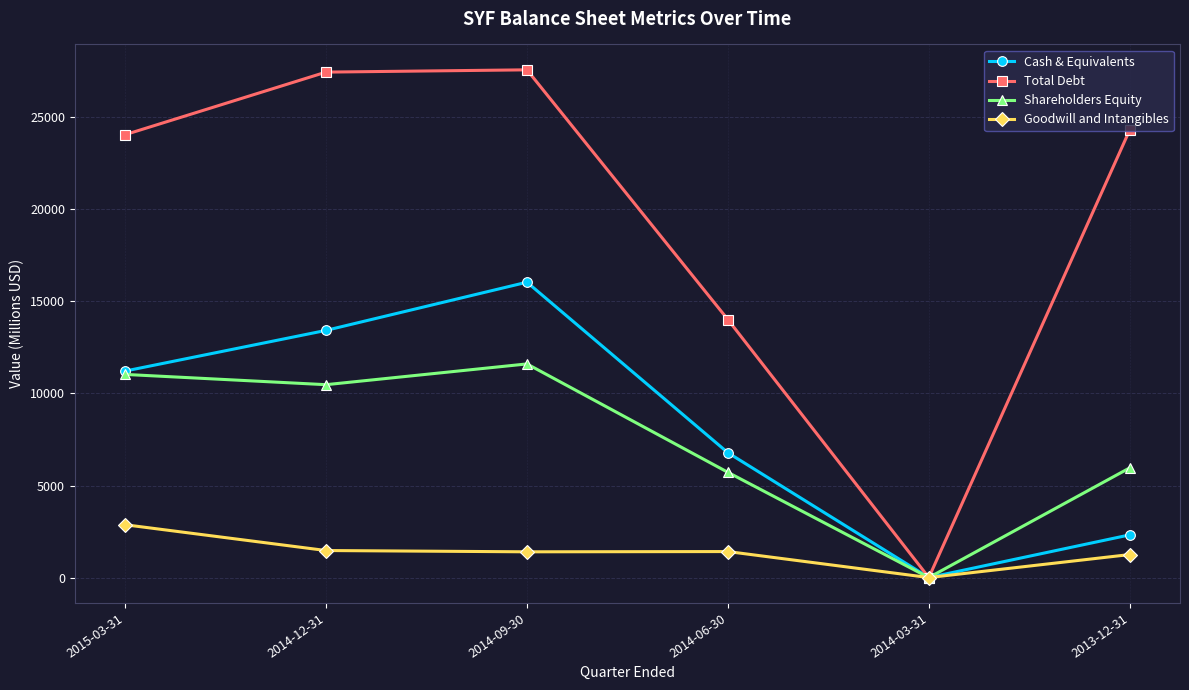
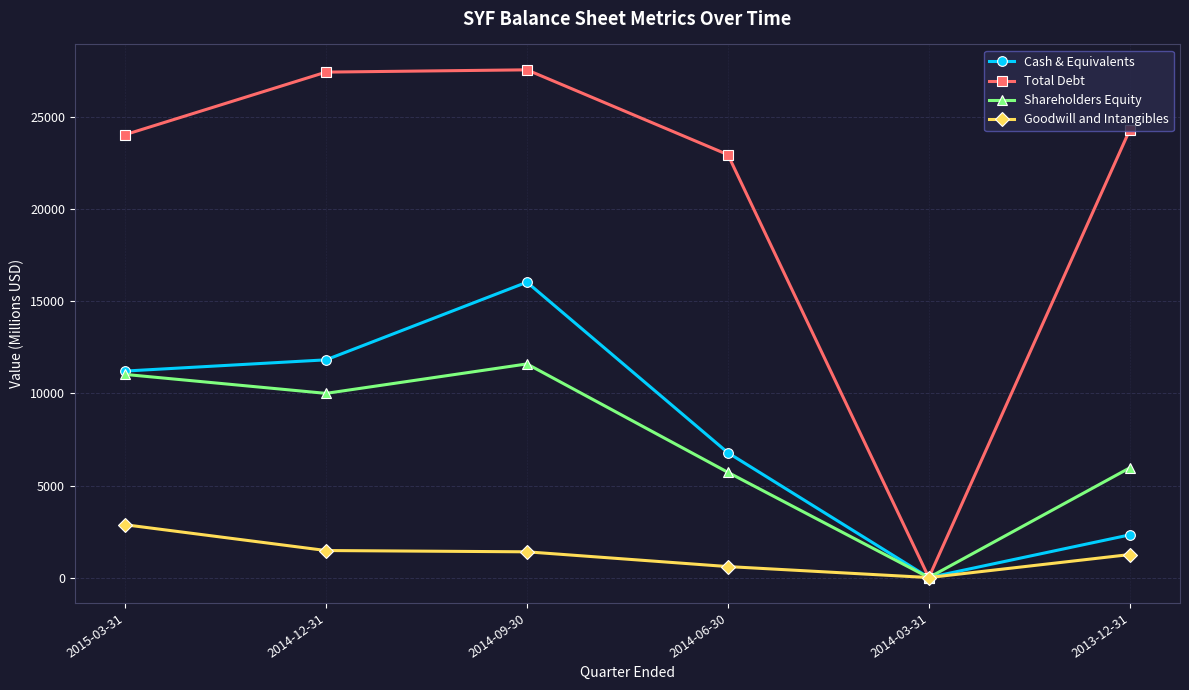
  {
    "Cash & Equivalents": {
      "2015-03-31": 11200,
-     "2014-12-31": 13400,
+     "2014-12-31": 11800,
      "2014-09-30": 16000,
      "2014-06-30": 6800,
      "2013-12-31": 2300
    },
    "Total Debt": {
      "2015-03-31": 24100,
      "2014-12-31": 27500,
      "2014-09-30": 27600,
-     "2014-06-30": 14000
+     "2014-06-30": 23000
    },
    "Shareholders Equity": {
      "2015-03-31": 11000,
-     "2014-12-31": 10500,
+     "2014-12-31": 10000,
      "2014-09-30": 11600,
      "2014-06-30": 5700,
      "2013-12-31": 6000
    },
    "Goodwill and Intangibles": {
      "2015-03-31": 2900,
      "2014-12-31": 1500,
      "2014-09-30": 1400,
-     "2014-06-30": 1400,
+     "2014-06-30": 600,
      "2013-12-31": 1200
    }
  }
